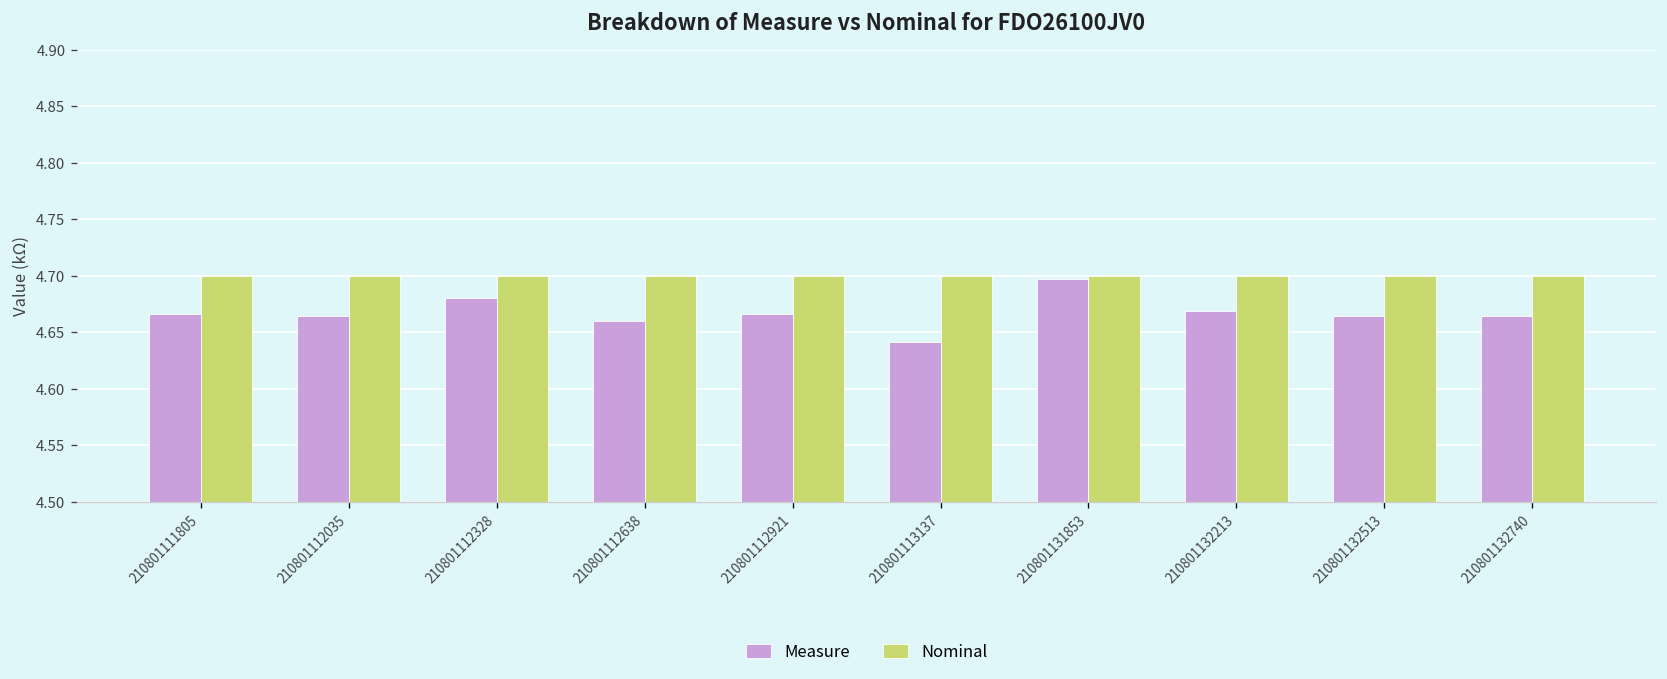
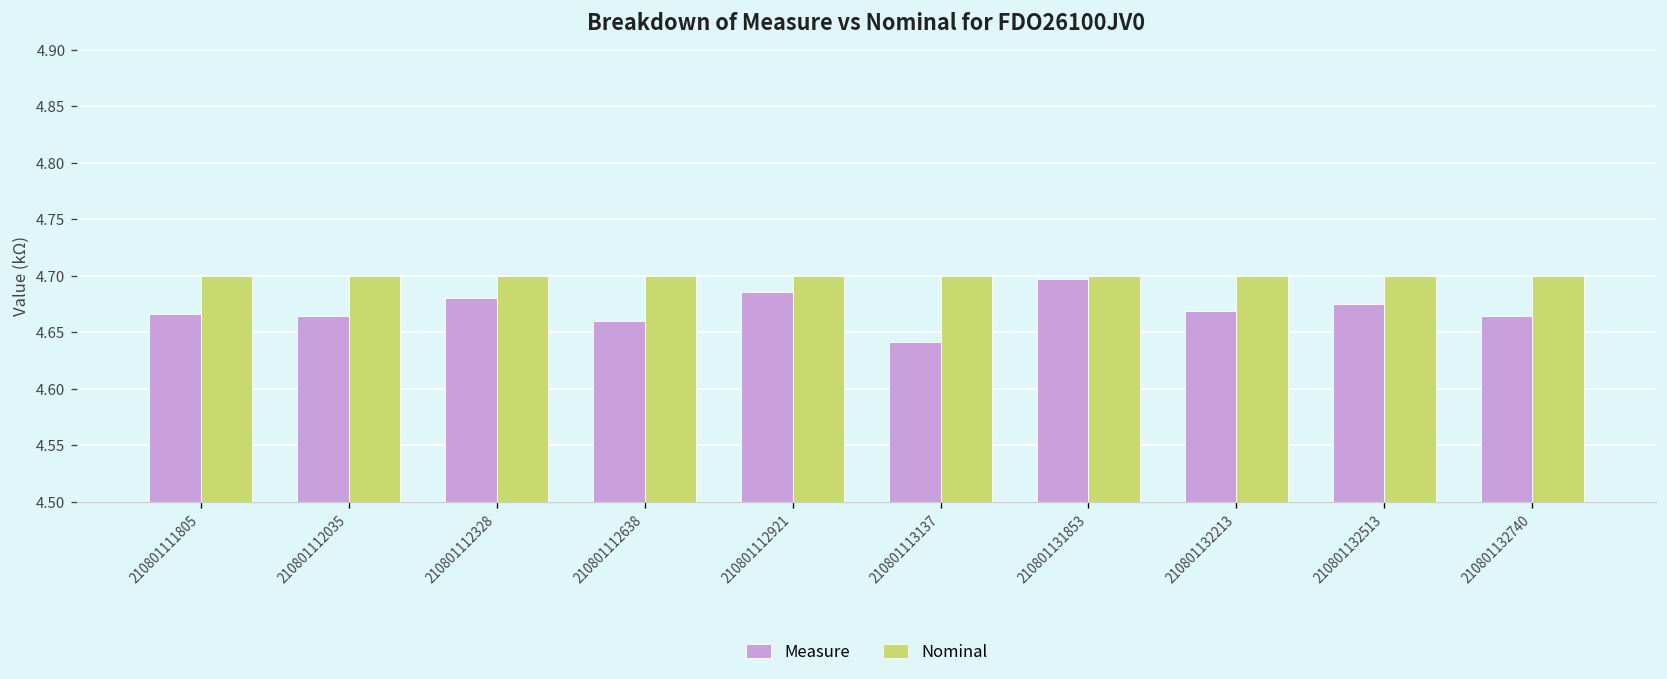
  {
    "Measure": {
      "210801111805": 4.67,
      "210801112035": 4.66,
      "210801112328": 4.68,
      "210801112638": 4.66,
-     "210801112921": 4.67,
+     "210801112921": 4.69,
      "210801113137": 4.64,
      "210801131853": 4.70,
      "210801132213": 4.67,
-     "210801132513": 4.66,
+     "210801132513": 4.68,
      "210801132740": 4.66
    },
    "Nominal": {
      "210801111805": 4.70,
      "210801112035": 4.70,
      "210801112328": 4.70,
      "210801112638": 4.70,
      "210801112921": 4.70,
      "210801113137": 4.70,
      "210801131853": 4.70,
      "210801132213": 4.70,
      "210801132513": 4.70,
      "210801132740": 4.70
    }
  }
